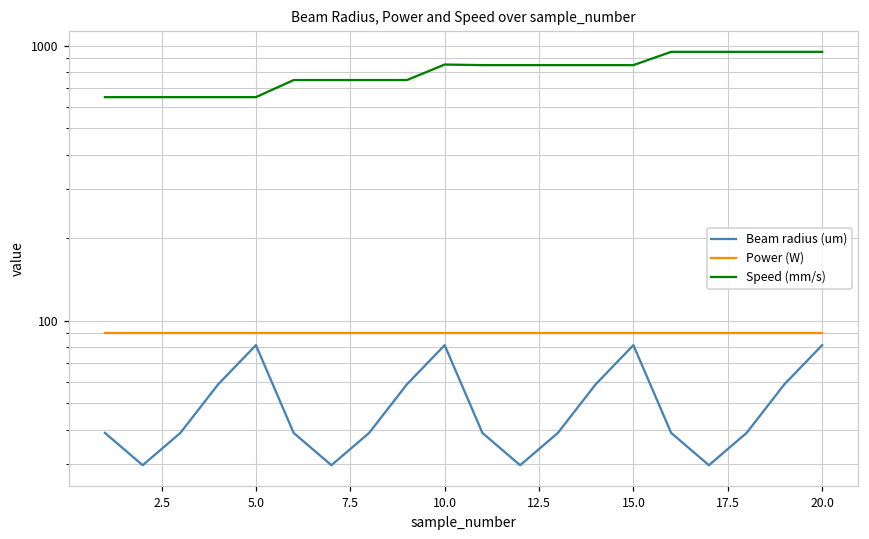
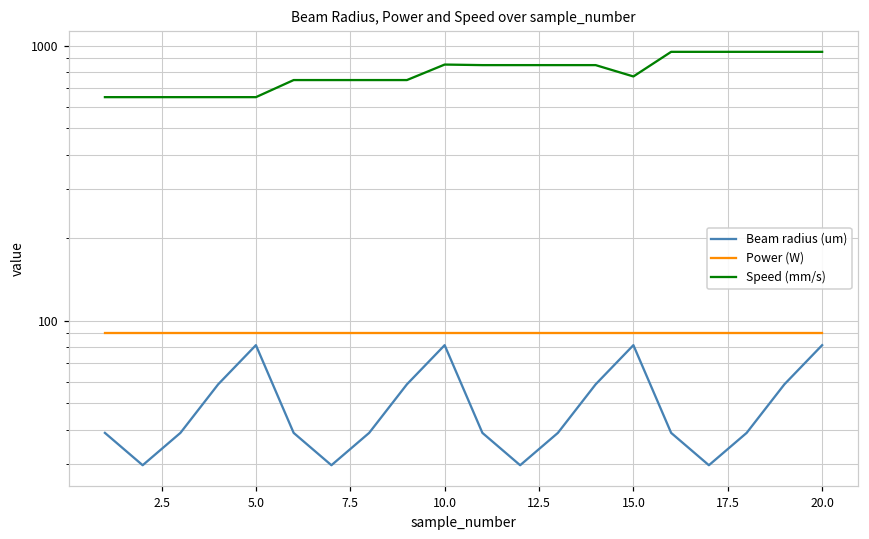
  {
    "Beam radius (um)": {
      "5.0": 81,
      "10.0": 81,
      "15.0": 81,
      "20.0": 81
    },
    "Power (W)": {
      "5.0": 90,
      "10.0": 90,
      "15.0": 90,
      "20.0": 90
    },
    "Speed (mm/s)": {
      "5.0": 650,
      "10.0": 850,
-     "15.0": 850,
+     "15.0": 770,
      "20.0": 950
    }
  }
